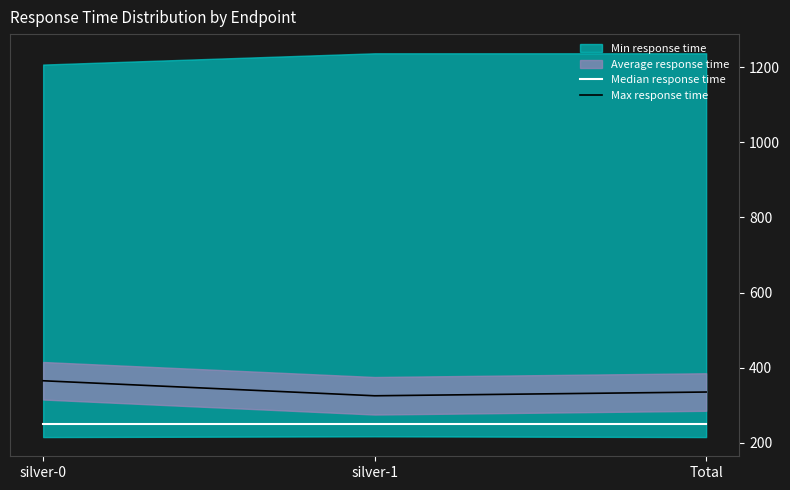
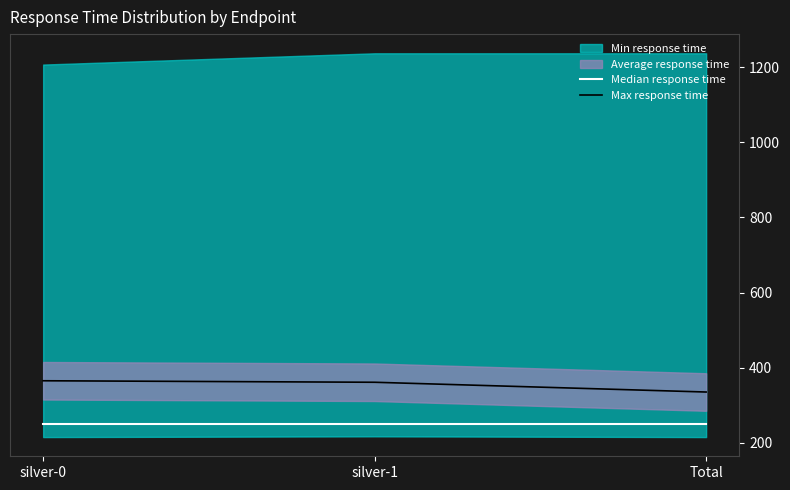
  {
    "Median response time": {
      "silver-0": 250,
      "silver-1": 250,
      "Total": 250
    },
    "Max response time": {
      "silver-0": 370,
-     "silver-1": 330,
+     "silver-1": 360,
      "Total": 340
    }
  }
